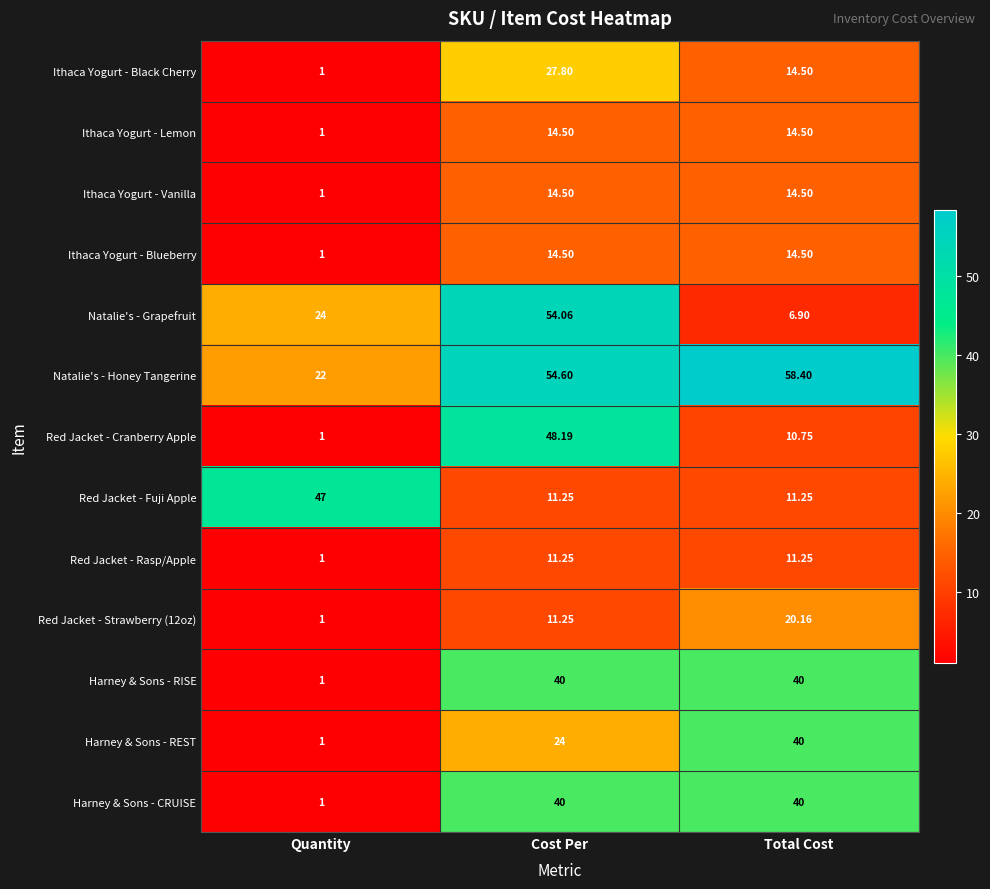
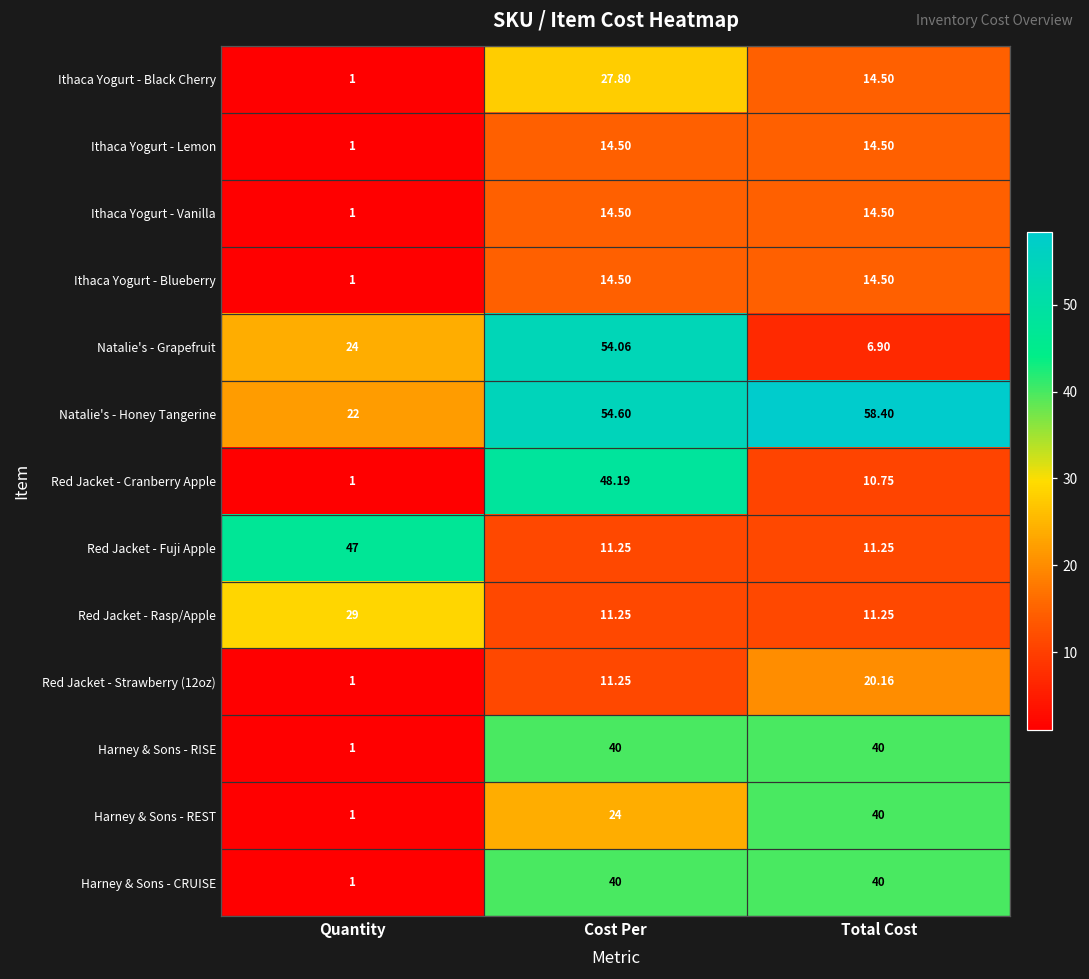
  {
    "Ithaca Yogurt - Black Cherry": {
      "Quantity": 1,
      "Cost Per": 27.80,
      "Total Cost": 14.50
    },
    "Ithaca Yogurt - Lemon": {
      "Quantity": 1,
      "Cost Per": 14.50,
      "Total Cost": 14.50
    },
    "Ithaca Yogurt - Vanilla": {
      "Quantity": 1,
      "Cost Per": 14.50,
      "Total Cost": 14.50
    },
    "Ithaca Yogurt - Blueberry": {
      "Quantity": 1,
      "Cost Per": 14.50,
      "Total Cost": 14.50
    },
    "Natalie's - Grapefruit": {
      "Quantity": 24,
      "Cost Per": 54.06,
      "Total Cost": 6.90
    },
    "Natalie's - Honey Tangerine": {
      "Quantity": 22,
      "Cost Per": 54.60,
      "Total Cost": 58.40
    },
    "Red Jacket - Cranberry Apple": {
      "Quantity": 1,
      "Cost Per": 48.19,
      "Total Cost": 10.75
    },
    "Red Jacket - Fuji Apple": {
      "Quantity": 47,
      "Cost Per": 11.25,
      "Total Cost": 11.25
    },
    "Red Jacket - Rasp/Apple": {
-     "Quantity": 1,
+     "Quantity": 29,
      "Cost Per": 11.25,
      "Total Cost": 11.25
    },
    "Red Jacket - Strawberry (12oz)": {
      "Quantity": 1,
      "Cost Per": 11.25,
      "Total Cost": 20.16
    },
    "Harney & Sons - RISE": {
      "Quantity": 1,
      "Cost Per": 40,
      "Total Cost": 40
    },
    "Harney & Sons - REST": {
      "Quantity": 1,
      "Cost Per": 24,
      "Total Cost": 40
    },
    "Harney & Sons - CRUISE": {
      "Quantity": 1,
      "Cost Per": 40,
      "Total Cost": 40
    }
  }
